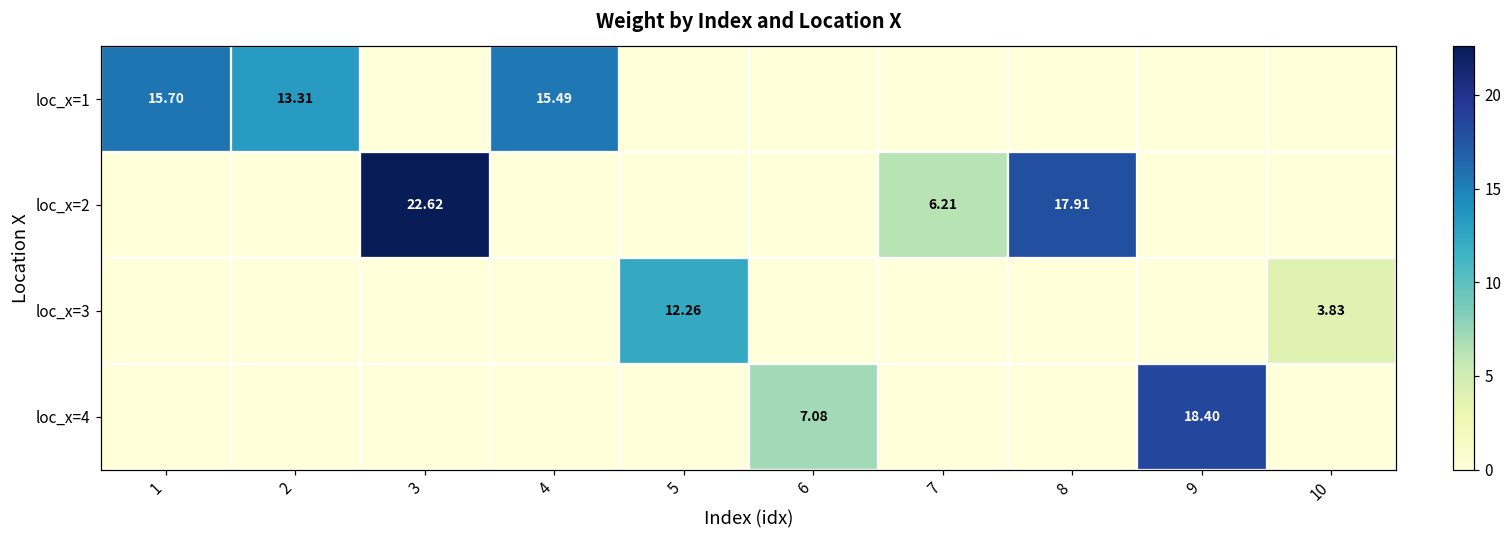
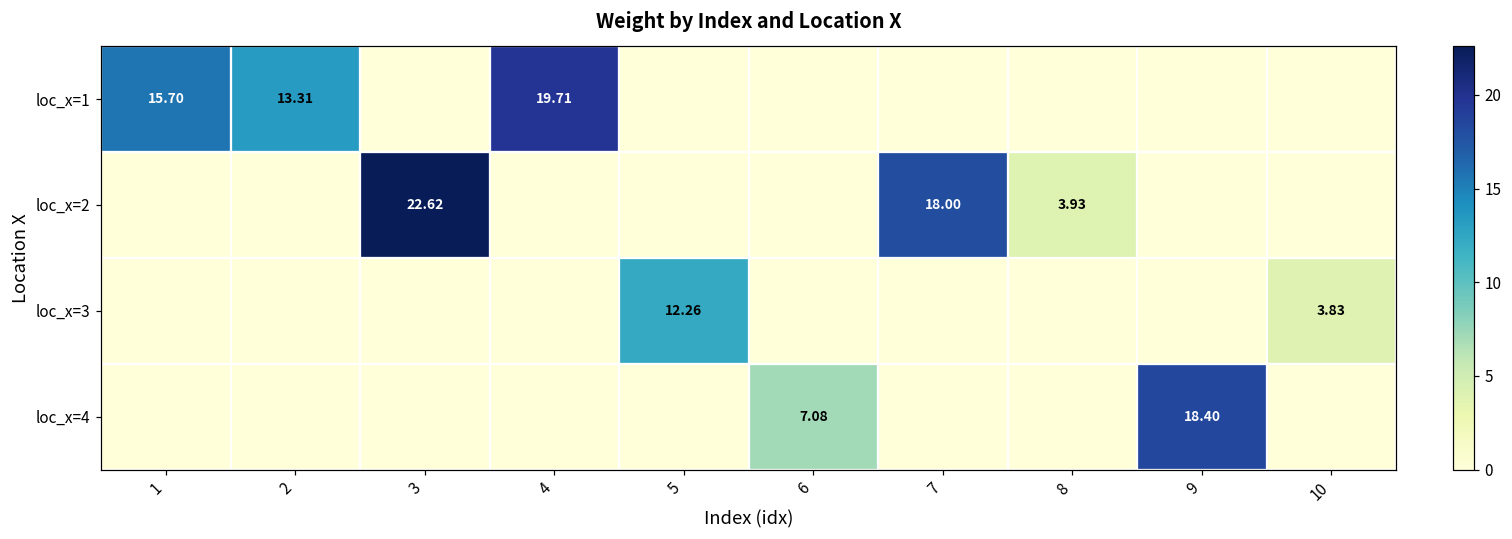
  {
    "loc_x=1": {
      "1": 15.70,
      "2": 13.31,
-     "4": 15.49
+     "4": 19.71
    },
    "loc_x=2": {
      "3": 22.62,
-     "7": 6.21,
-     "8": 17.91
+     "7": 18.00,
+     "8": 3.93
    },
    "loc_x=3": {
      "5": 12.26,
      "10": 3.83
    },
    "loc_x=4": {
      "6": 7.08,
      "9": 18.40
    }
  }
